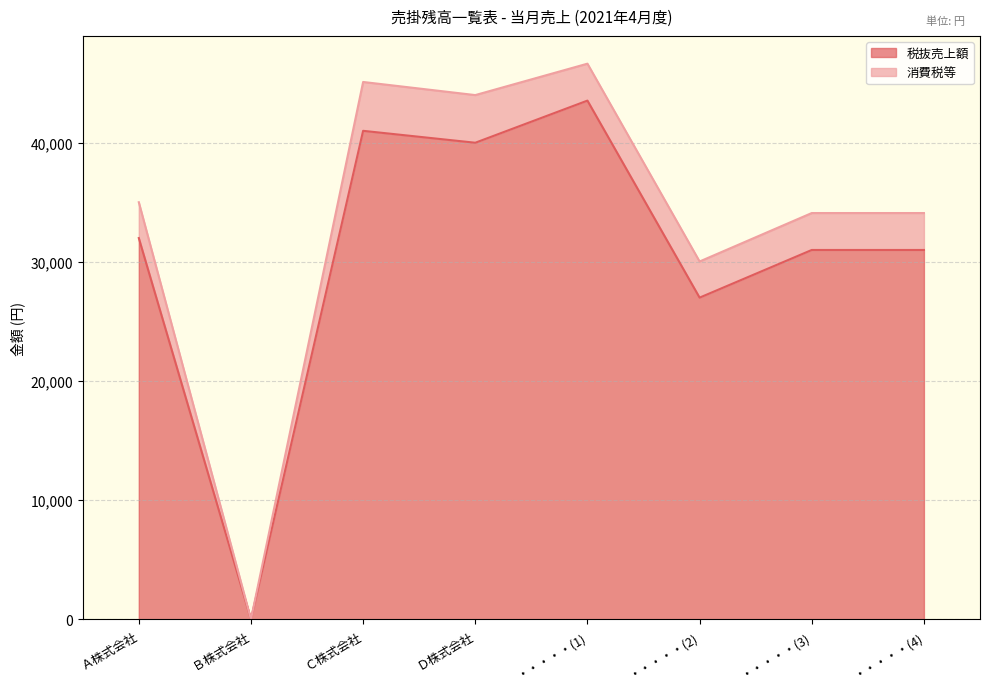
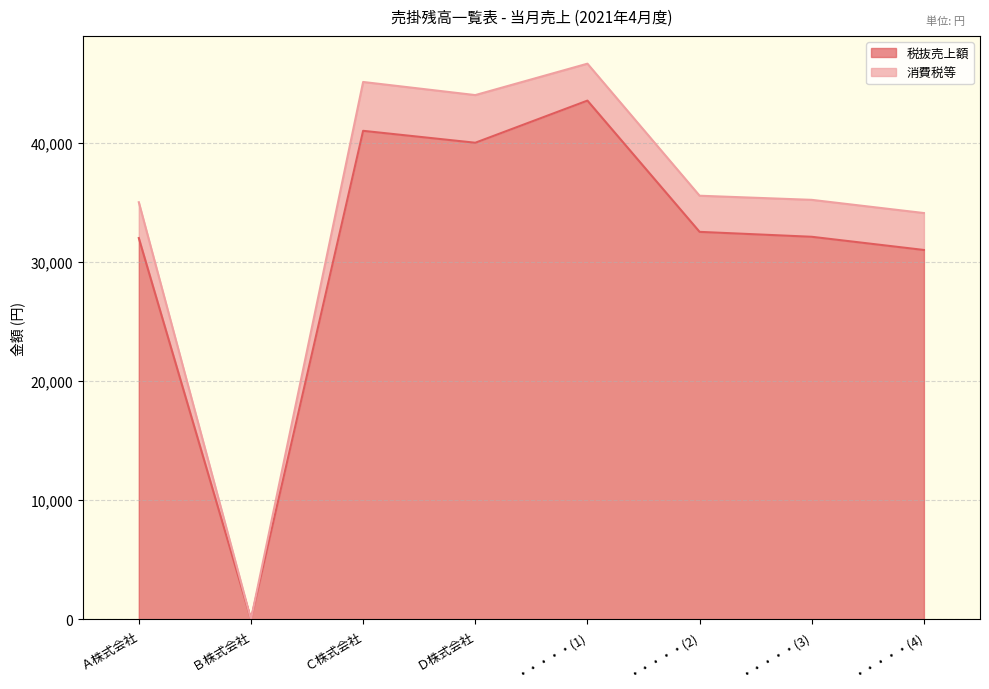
  {
    "税抜売上額": {
      "Ａ株式会社": "32,000",
      "Ｃ株式会社": "41,000",
      "Ｄ株式会社": "40,000",
      "・・・・・(1)": "43,500",
-     "・・・・・(2)": "27,000",
-     "・・・・・(3)": "31,000",
+     "・・・・・(2)": "32,500",
+     "・・・・・(3)": "32,100",
      "・・・・・(4)": "31,000"
    },
    "消費税等": {
      "Ａ株式会社": "3,000",
      "Ｃ株式会社": "4,100",
      "Ｄ株式会社": "4,000",
      "・・・・・(1)": "3,100",
      "・・・・・(2)": "3,000",
      "・・・・・(3)": "3,100",
      "・・・・・(4)": "3,100"
    }
  }
